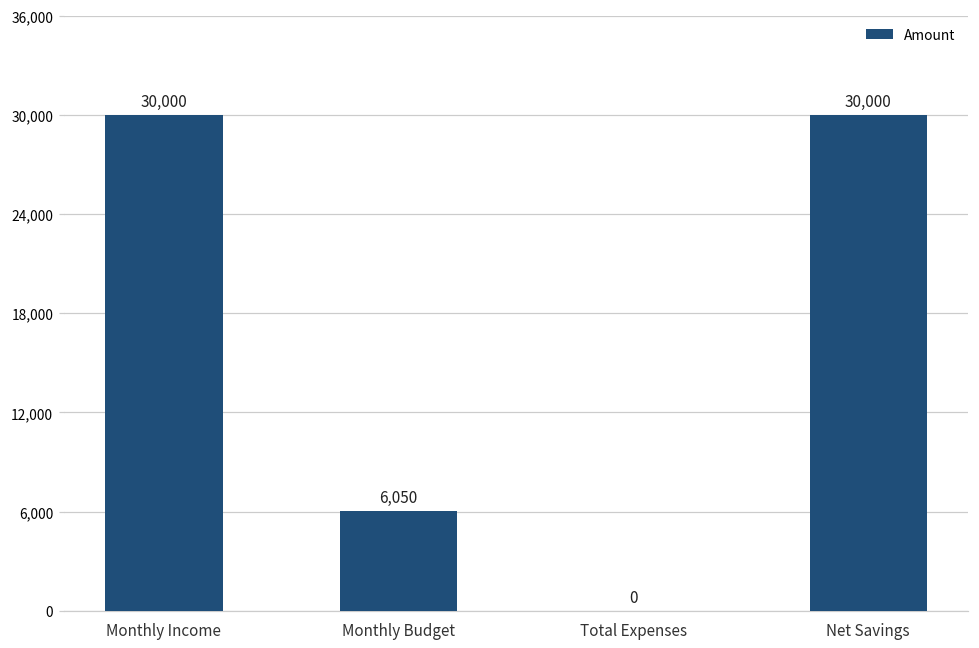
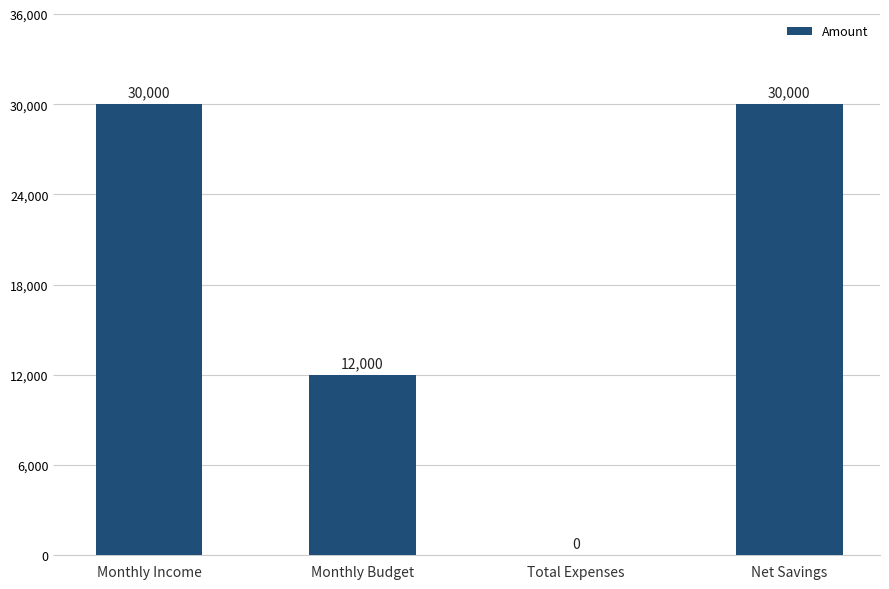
  {
    "Monthly Income": "30,000",
-   "Monthly Budget": "6,050",
+   "Monthly Budget": "12,000",
    "Total Expenses": "0",
    "Net Savings": "30,000"
  }
